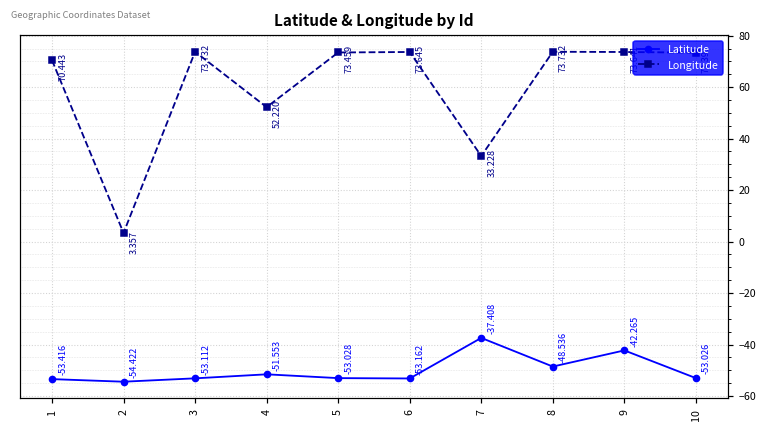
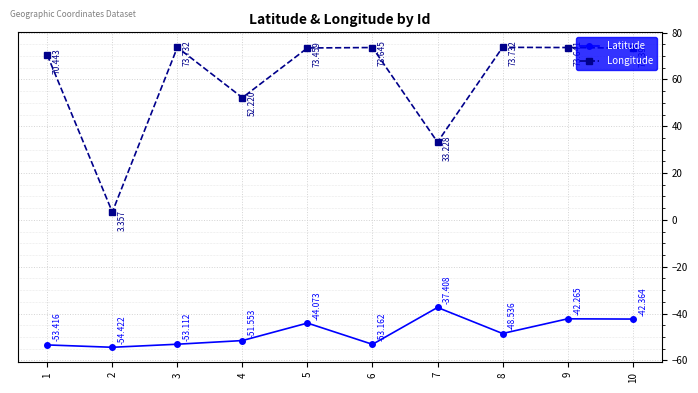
  {
    "Latitude": {
      "1": -53.416,
      "2": -54.422,
      "3": -53.112,
      "4": -51.553,
-     "5": -53.028,
+     "5": -44.073,
      "6": -53.162,
      "7": -37.408,
      "8": -48.536,
      "9": -42.265,
-     "10": -53.026
+     "10": -42.364
    },
    "Longitude": {
      "1": 70.443,
      "2": 3.357,
      "3": 73.732,
      "4": 52.220,
      "5": 73.459,
      "6": 73.645,
      "7": 33.228,
      "8": 73.732
    }
  }
